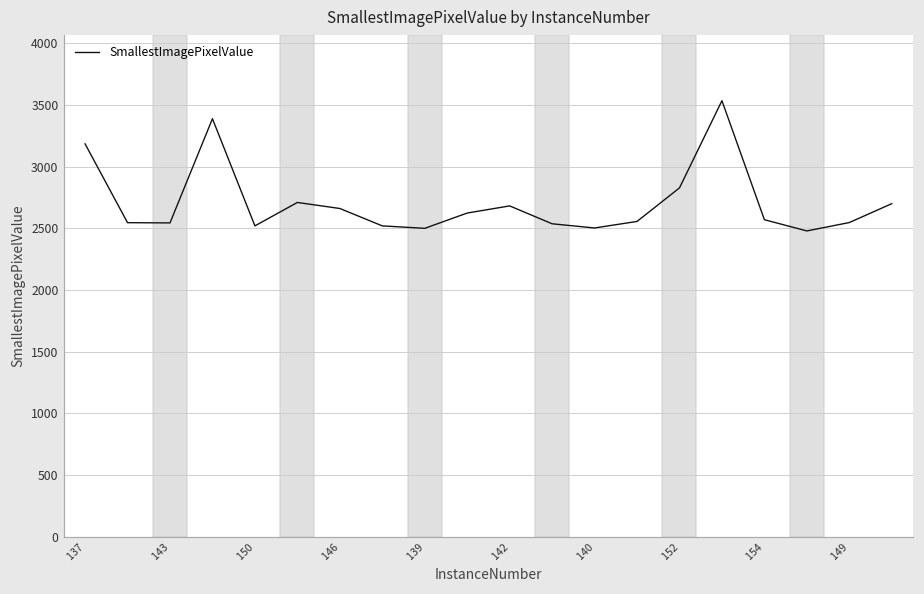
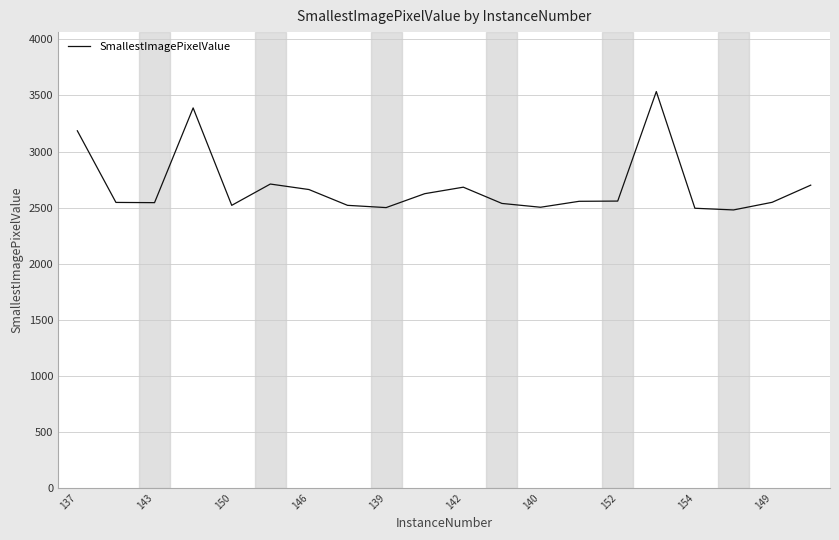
  {
    "137": 3190,
    "143": 2540,
    "150": 2520,
    "146": 2660,
    "139": 2500,
    "142": 2680,
    "140": 2500,
-   "152": 2830,
-   "154": 2570,
+   "152": 2560,
+   "154": 2490,
    "149": 2550
  }
